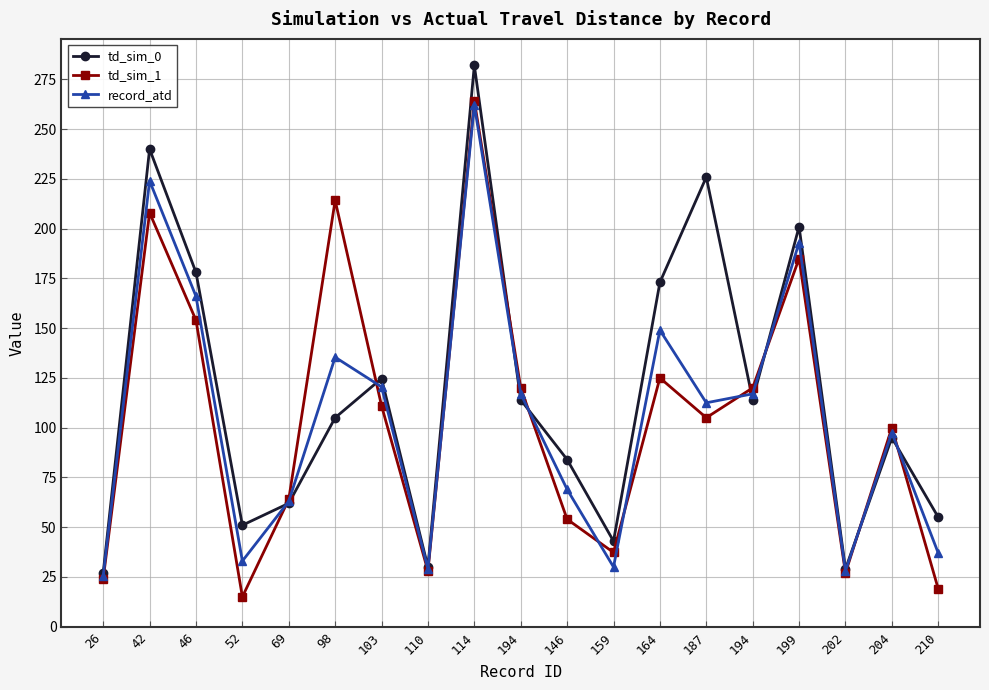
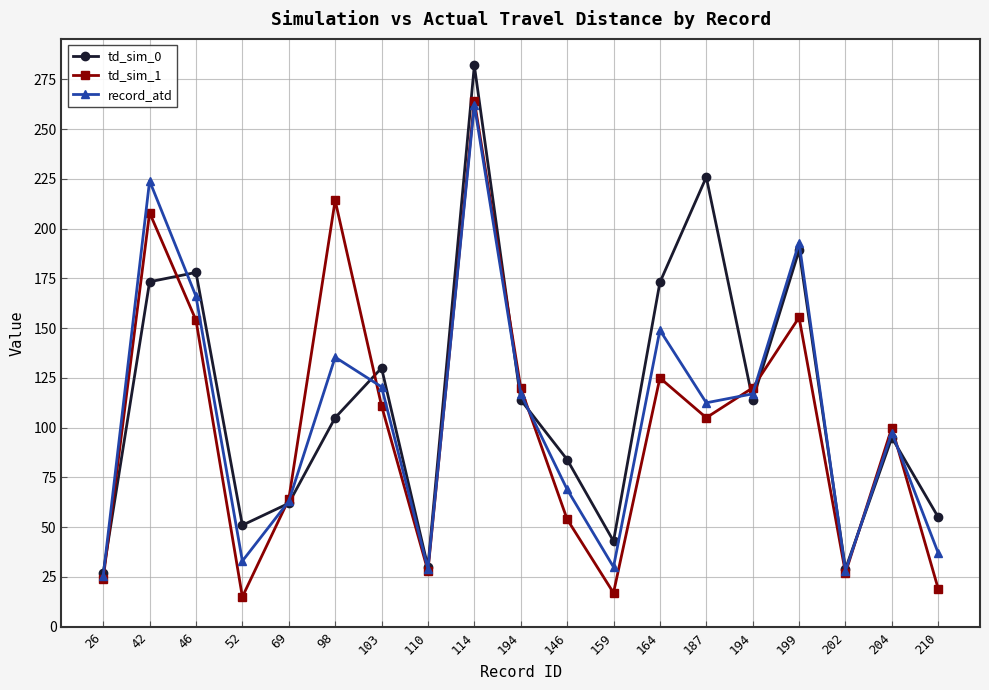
  {
    "td_sim_0": {
      "26": 27,
-     "42": 240,
+     "42": 173,
      "46": 178,
      "52": 51,
      "98": 105,
-     "103": 125,
+     "103": 130,
      "114": 282,
      "146": 84,
      "159": 43,
      "164": 173,
      "187": 226,
-     "199": 201,
+     "199": 189,
      "204": 95,
      "210": 55
    },
    "td_sim_1": {
      "26": 24,
      "42": 208,
      "46": 154,
      "52": 15,
      "98": 214,
      "103": 111,
      "114": 264,
      "146": 54,
-     "159": 37,
+     "159": 17,
      "164": 125,
      "187": 105,
-     "199": 185,
+     "199": 155,
      "204": 100,
      "210": 19
    },
    "record_atd": {
      "26": 26,
      "42": 224,
      "46": 166,
      "52": 33,
      "98": 135,
      "103": 121,
      "114": 262,
      "146": 69,
      "159": 30,
      "164": 149,
      "187": 113,
      "199": 193,
      "204": 98,
      "210": 37
    }
  }
